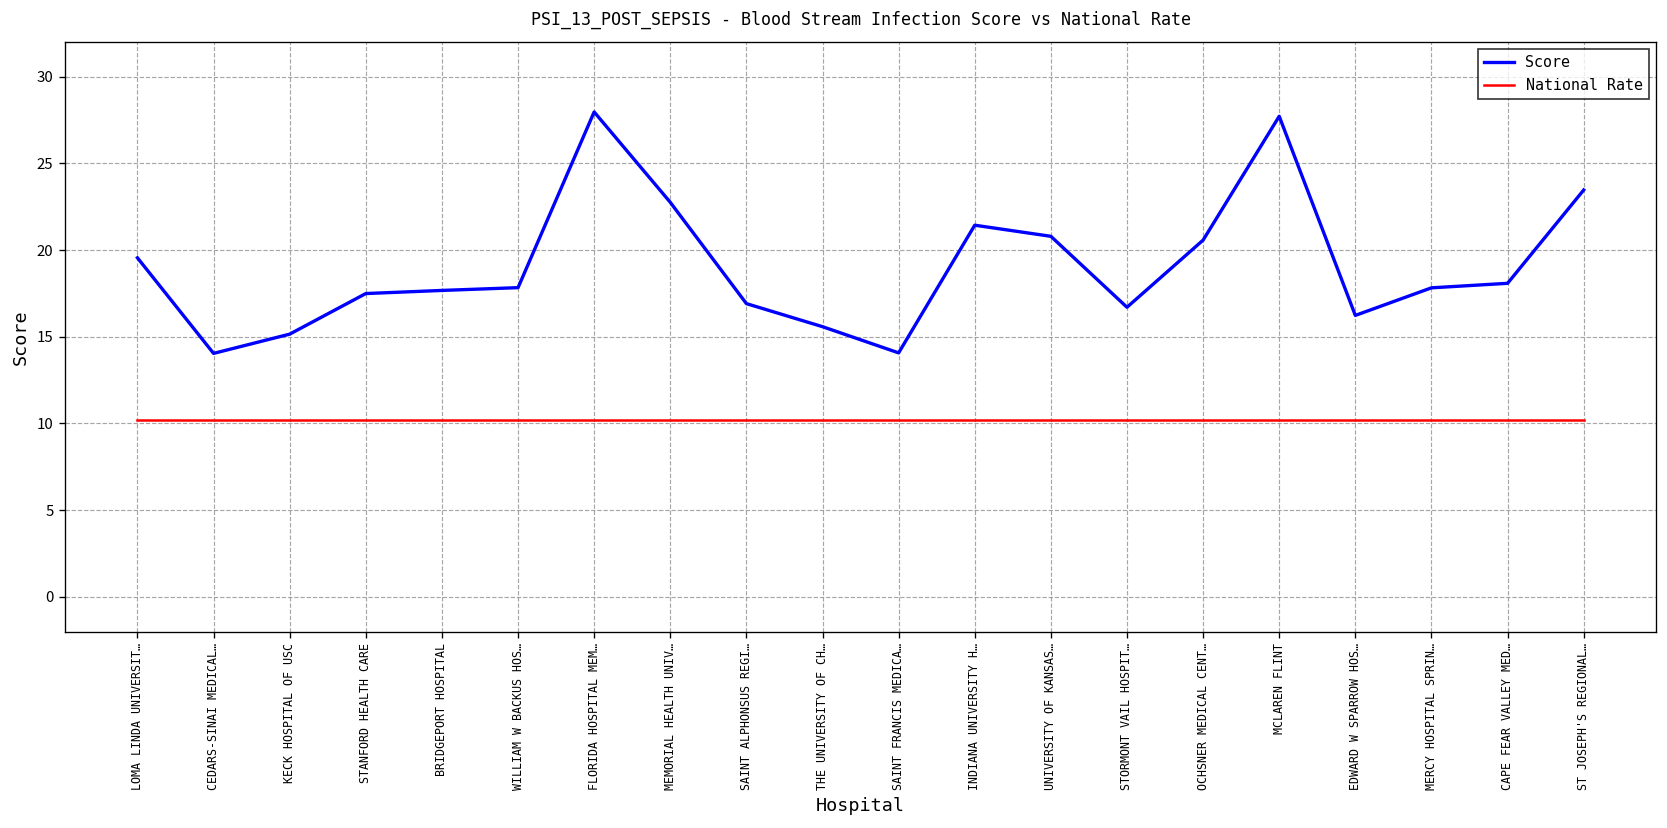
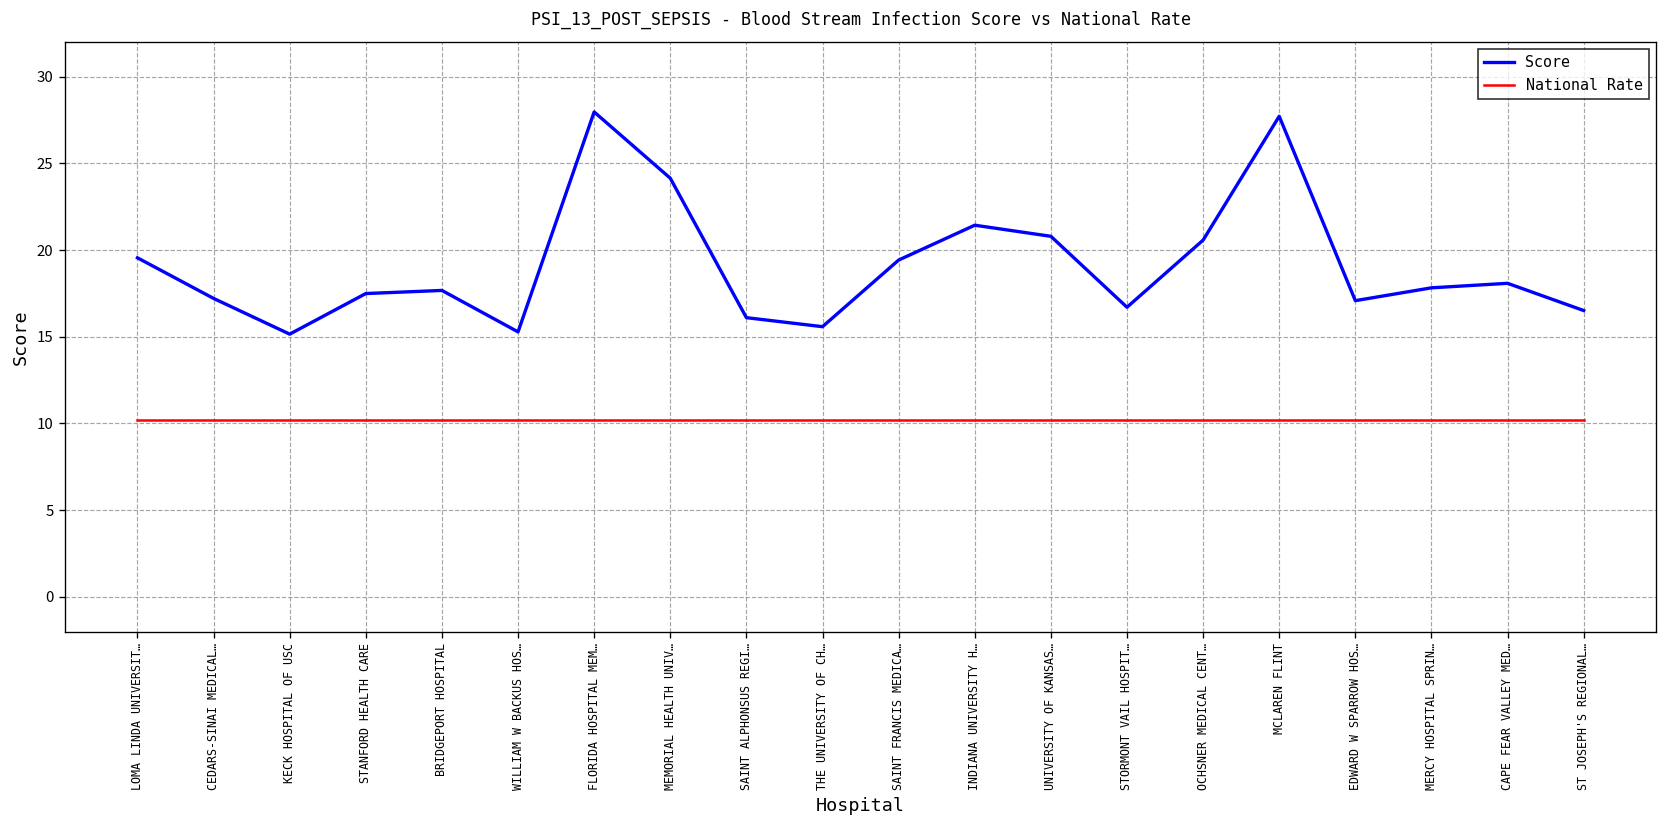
  {
    "Score": {
      "LOMA LINDA UNIVERSIT…": 19.6,
-     "CEDARS-SINAI MEDICAL…": 14.0,
+     "CEDARS-SINAI MEDICAL…": 17.2,
      "KECK HOSPITAL OF USC": 15.2,
      "STANFORD HEALTH CARE": 17.5,
      "BRIDGEPORT HOSPITAL": 17.7,
-     "WILLIAM W BACKUS HOS…": 17.8,
+     "WILLIAM W BACKUS HOS…": 15.3,
      "FLORIDA HOSPITAL MEM…": 28.0,
-     "MEMORIAL HEALTH UNIV…": 22.8,
-     "SAINT ALPHONSUS REGI…": 16.9,
+     "MEMORIAL HEALTH UNIV…": 24.1,
+     "SAINT ALPHONSUS REGI…": 16.1,
      "THE UNIVERSITY OF CH…": 15.6,
-     "SAINT FRANCIS MEDICA…": 14.1,
+     "SAINT FRANCIS MEDICA…": 19.4,
      "INDIANA UNIVERSITY H…": 21.4,
      "UNIVERSITY OF KANSAS…": 20.8,
      "STORMONT VAIL HOSPIT…": 16.7,
      "OCHSNER MEDICAL CENT…": 20.6,
      "MCLAREN FLINT": 27.7,
-     "EDWARD W SPARROW HOS…": 16.2,
+     "EDWARD W SPARROW HOS…": 17.1,
      "MERCY HOSPITAL SPRIN…": 17.8,
      "CAPE FEAR VALLEY MED…": 18.1,
-     "ST JOSEPH'S REGIONAL…": 23.5
+     "ST JOSEPH'S REGIONAL…": 16.5
    },
    "National Rate": {
      "LOMA LINDA UNIVERSIT…": 10.2,
      "CEDARS-SINAI MEDICAL…": 10.2,
      "KECK HOSPITAL OF USC": 10.2,
      "STANFORD HEALTH CARE": 10.2,
      "BRIDGEPORT HOSPITAL": 10.2,
      "WILLIAM W BACKUS HOS…": 10.2,
      "FLORIDA HOSPITAL MEM…": 10.2,
      "MEMORIAL HEALTH UNIV…": 10.2,
      "SAINT ALPHONSUS REGI…": 10.2,
      "THE UNIVERSITY OF CH…": 10.2,
      "SAINT FRANCIS MEDICA…": 10.2,
      "INDIANA UNIVERSITY H…": 10.2,
      "UNIVERSITY OF KANSAS…": 10.2,
      "STORMONT VAIL HOSPIT…": 10.2,
      "OCHSNER MEDICAL CENT…": 10.2,
      "MCLAREN FLINT": 10.2,
      "EDWARD W SPARROW HOS…": 10.2,
      "MERCY HOSPITAL SPRIN…": 10.2,
      "CAPE FEAR VALLEY MED…": 10.2,
      "ST JOSEPH'S REGIONAL…": 10.2
    }
  }
